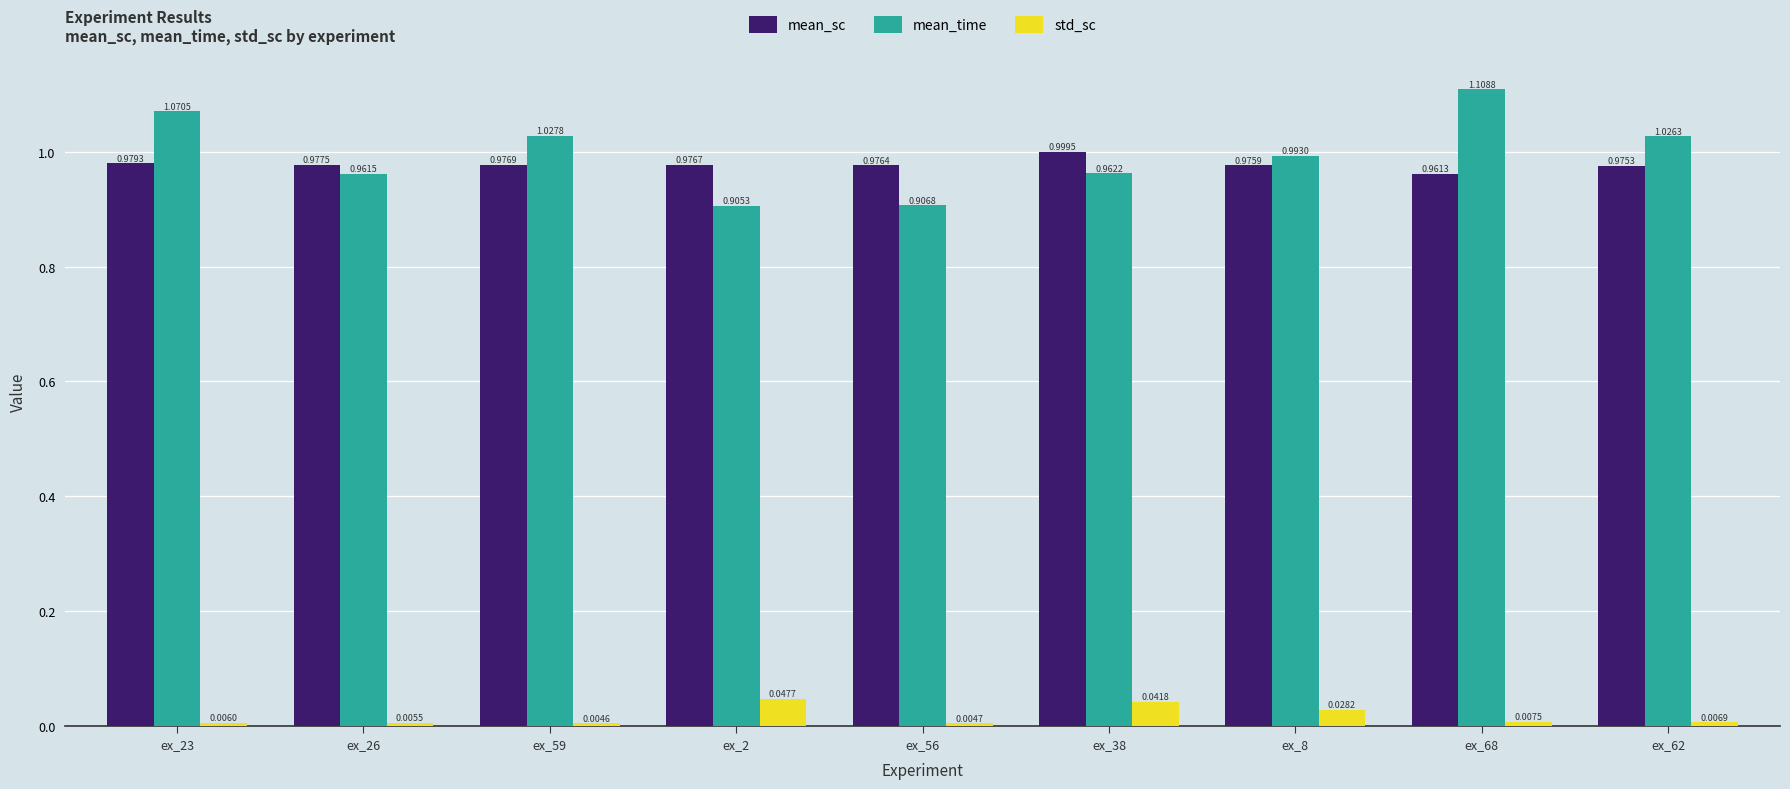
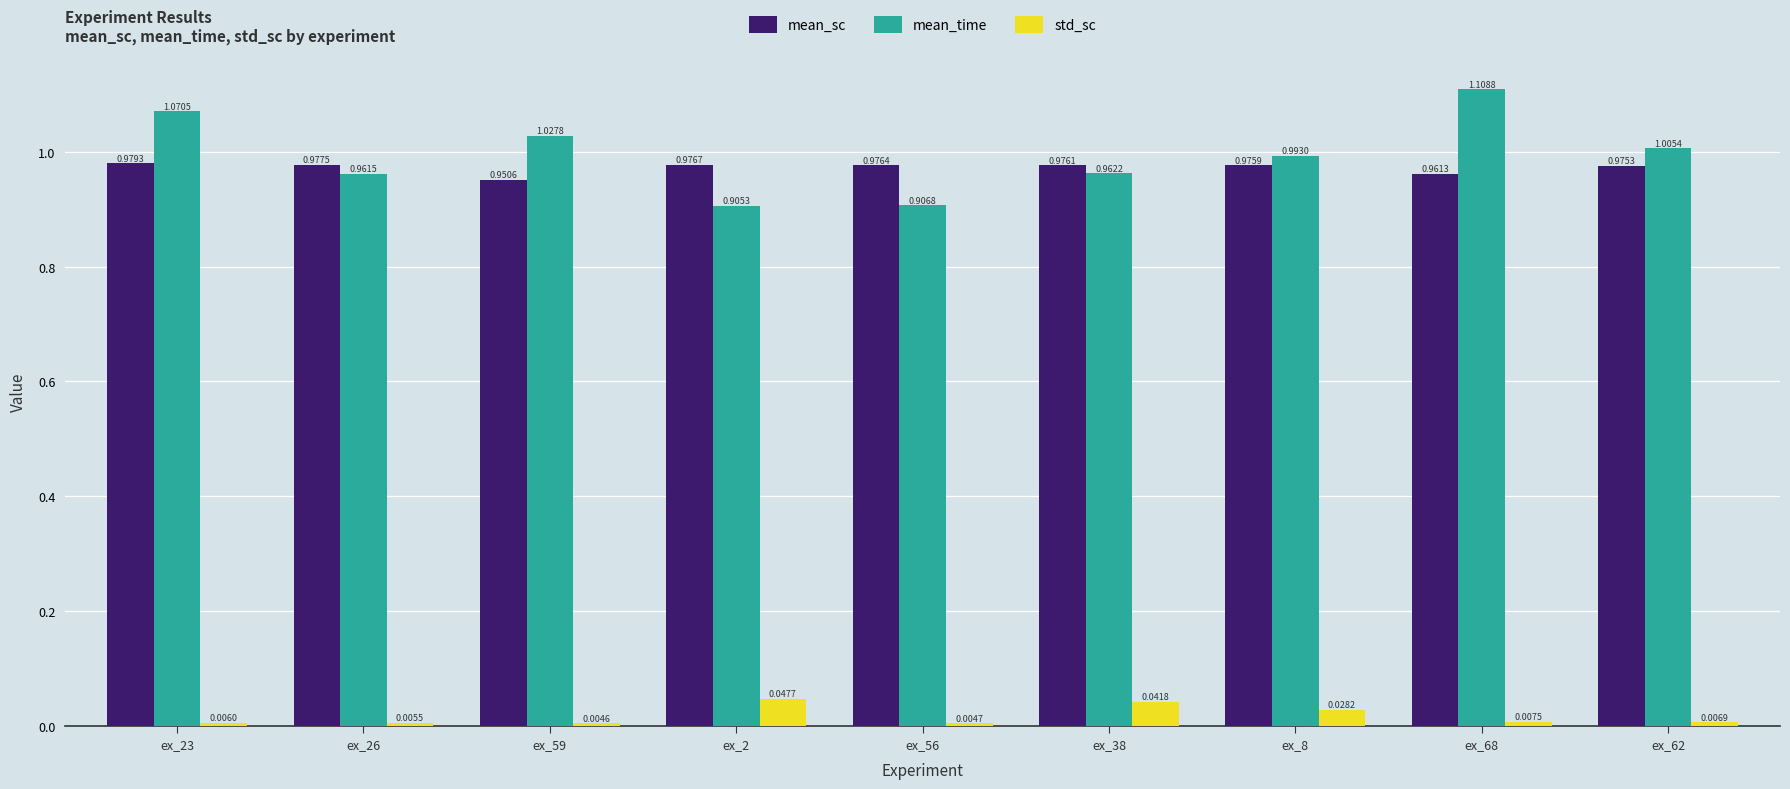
  {
    "mean_sc": {
      "ex_23": 0.9793,
      "ex_26": 0.9775,
-     "ex_59": 0.9769,
+     "ex_59": 0.9506,
      "ex_2": 0.9767,
      "ex_56": 0.9764,
-     "ex_38": 0.9995,
+     "ex_38": 0.9761,
      "ex_8": 0.9759,
      "ex_68": 0.9613,
      "ex_62": 0.9753
    },
    "mean_time": {
      "ex_23": 1.0705,
      "ex_26": 0.9615,
      "ex_59": 1.0278,
      "ex_2": 0.9053,
      "ex_56": 0.9068,
      "ex_38": 0.9622,
      "ex_8": 0.9930,
      "ex_68": 1.1088,
-     "ex_62": 1.0263
+     "ex_62": 1.0054
    },
    "std_sc": {
      "ex_23": 0.0060,
      "ex_26": 0.0055,
      "ex_59": 0.0046,
      "ex_2": 0.0477,
      "ex_56": 0.0047,
      "ex_38": 0.0418,
      "ex_8": 0.0282,
      "ex_68": 0.0075,
      "ex_62": 0.0069
    }
  }
